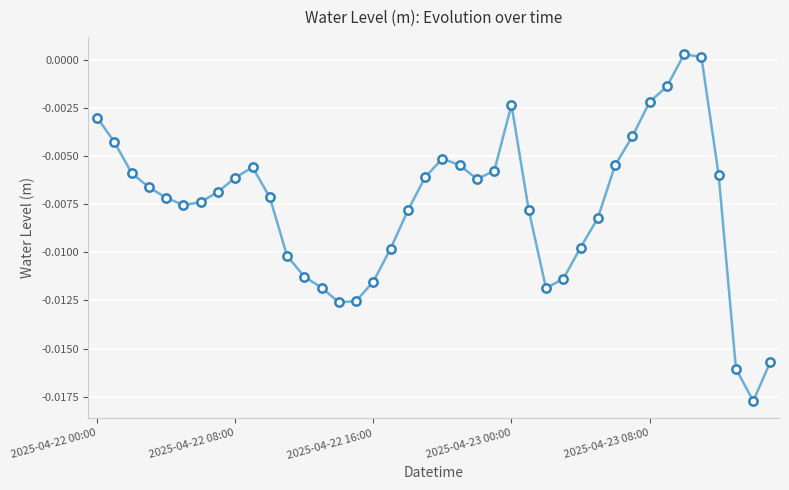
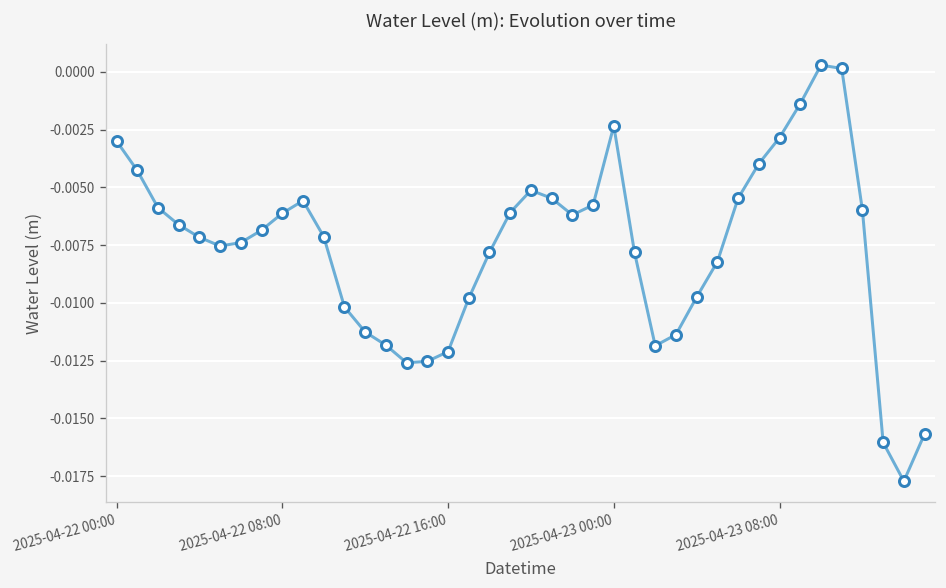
  {
    "2025-04-22 00:00": -0.0030,
    "2025-04-22 08:00": -0.0061,
-   "2025-04-22 16:00": -0.0115,
+   "2025-04-22 16:00": -0.0121,
    "2025-04-23 00:00": -0.0023,
-   "2025-04-23 08:00": -0.0022
+   "2025-04-23 08:00": -0.0028
  }
